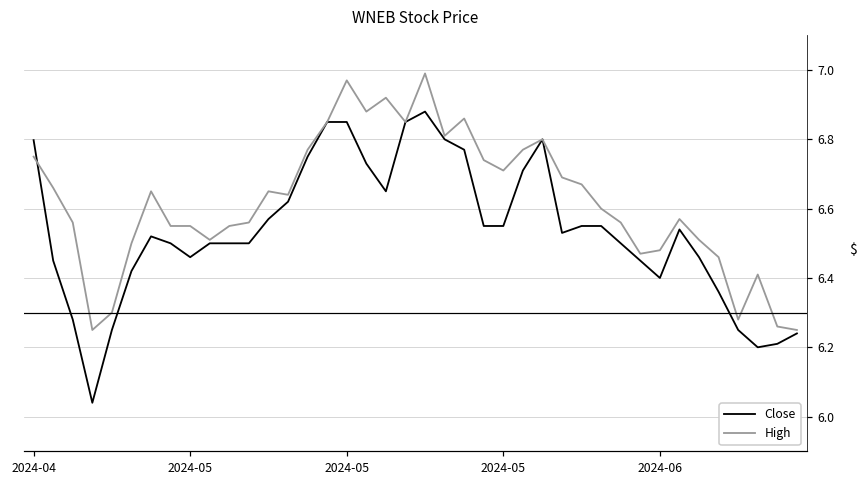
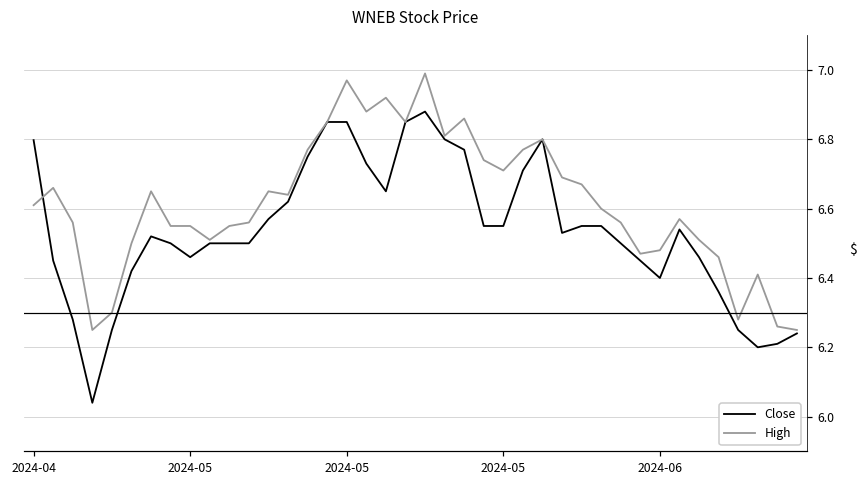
  {
    "Close": {
      "2024-04": 6.80,
      "2024-06": 6.40
    },
    "High": {
-     "2024-04": 6.75,
+     "2024-04": 6.61,
      "2024-06": 6.48
    }
  }
